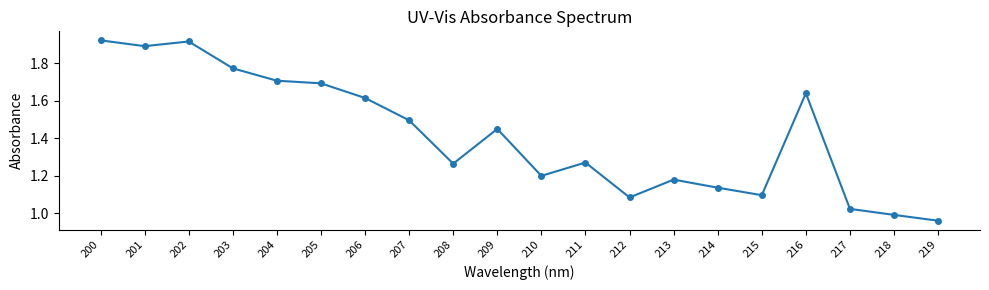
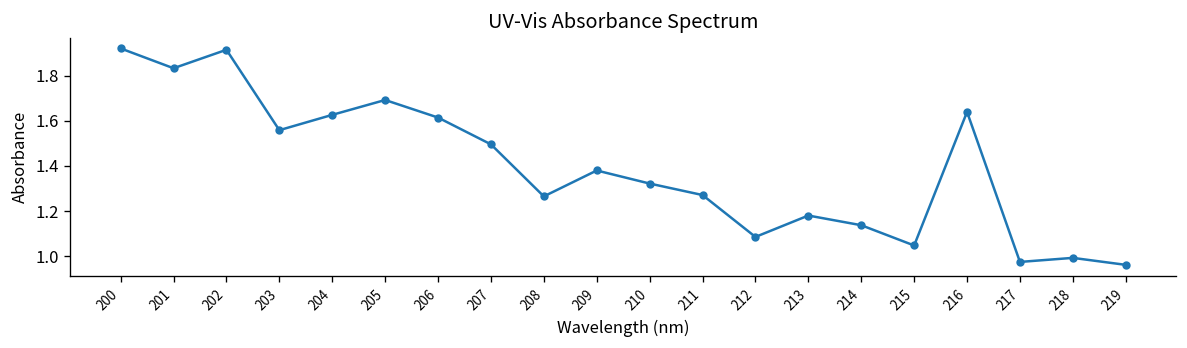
  {
    "200": 1.92,
-   "201": 1.89,
+   "201": 1.83,
    "202": 1.92,
-   "203": 1.77,
-   "204": 1.71,
+   "203": 1.56,
+   "204": 1.63,
    "205": 1.69,
    "206": 1.62,
    "207": 1.50,
    "208": 1.27,
-   "209": 1.45,
-   "210": 1.20,
+   "209": 1.38,
+   "210": 1.32,
    "211": 1.27,
    "212": 1.09,
    "213": 1.18,
    "214": 1.14,
-   "215": 1.10,
+   "215": 1.05,
    "216": 1.64,
-   "217": 1.02,
+   "217": 0.97,
    "218": 0.99,
    "219": 0.96
  }
